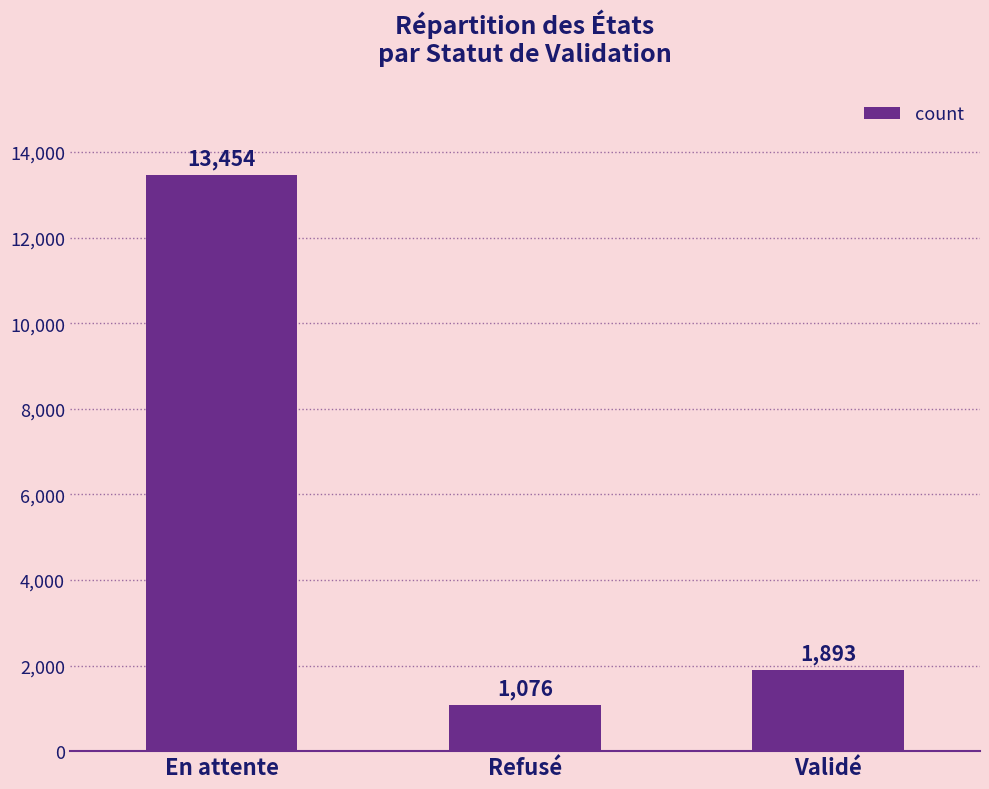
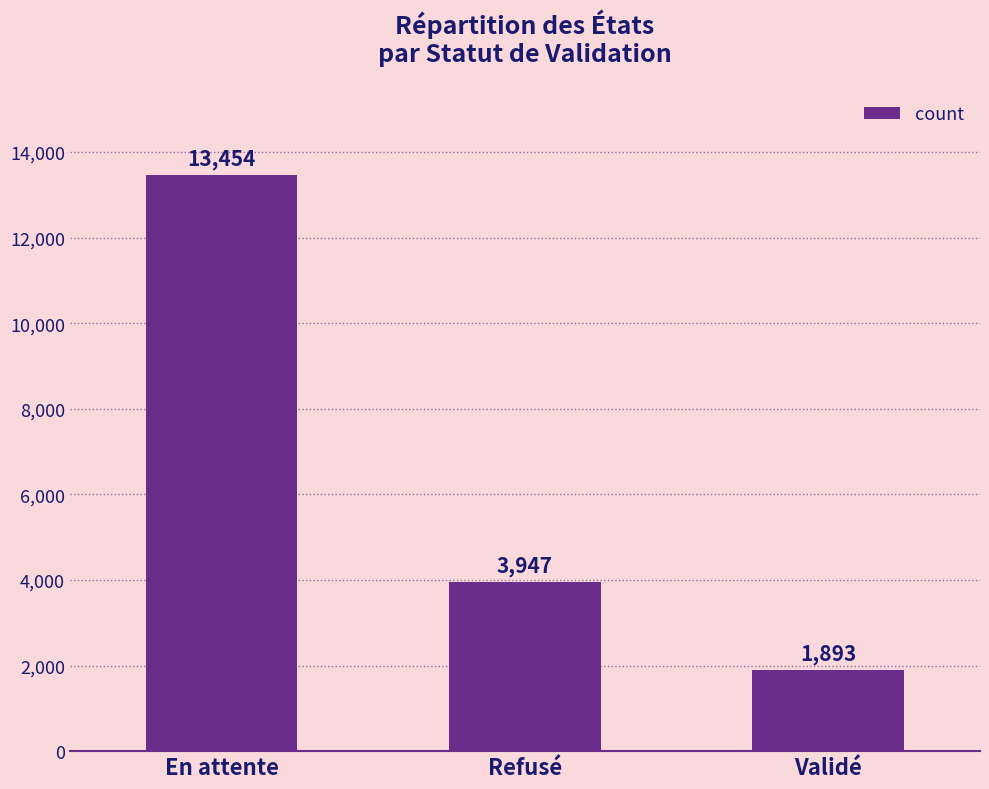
  {
    "En attente": "13,454",
-   "Refusé": "1,076",
+   "Refusé": "3,947",
    "Validé": "1,893"
  }
